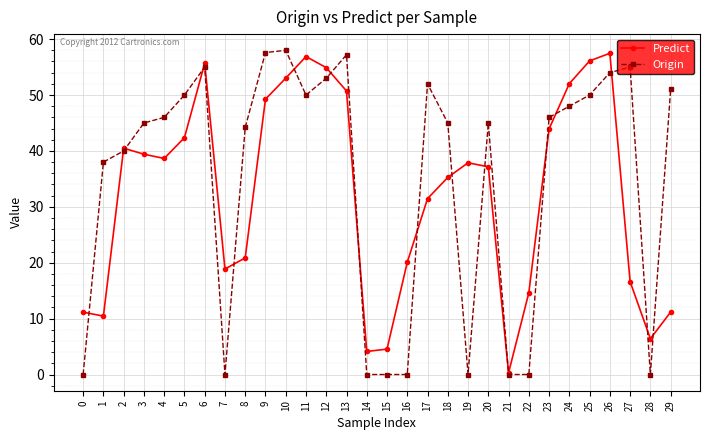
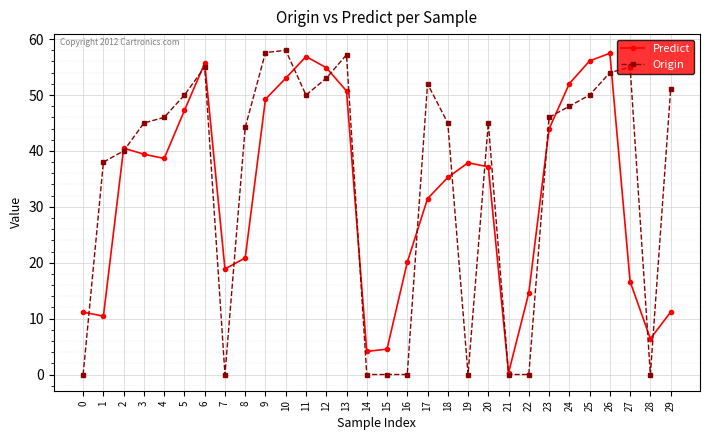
  {
    "Predict": {
      "0": 11,
      "1": 10,
      "2": 40,
      "3": 39,
      "4": 39,
-     "5": 42,
+     "5": 47,
      "6": 56,
      "7": 19,
      "8": 21,
      "9": 49,
      "10": 53,
      "11": 57,
      "12": 55,
      "13": 51,
      "14": 4,
      "15": 5,
      "16": 20,
      "17": 31,
      "18": 35,
      "19": 38,
      "20": 37,
      "22": 15,
      "23": 44,
      "24": 52,
      "25": 56,
      "26": 57,
      "27": 17,
      "28": 6,
      "29": 11
    },
    "Origin": {
      "0": 0,
      "1": 38,
      "2": 40,
      "3": 45,
      "4": 46,
      "5": 50,
      "6": 55,
      "7": 0,
      "8": 44,
      "9": 58,
      "10": 58,
      "11": 50,
      "12": 53,
      "13": 57,
      "14": 0,
      "15": 0,
      "16": 0,
      "17": 52,
      "18": 45,
      "19": 0,
      "20": 45,
      "22": 0,
      "23": 46,
      "24": 48,
      "25": 50,
      "26": 54,
      "28": 0,
      "29": 51
    }
  }
